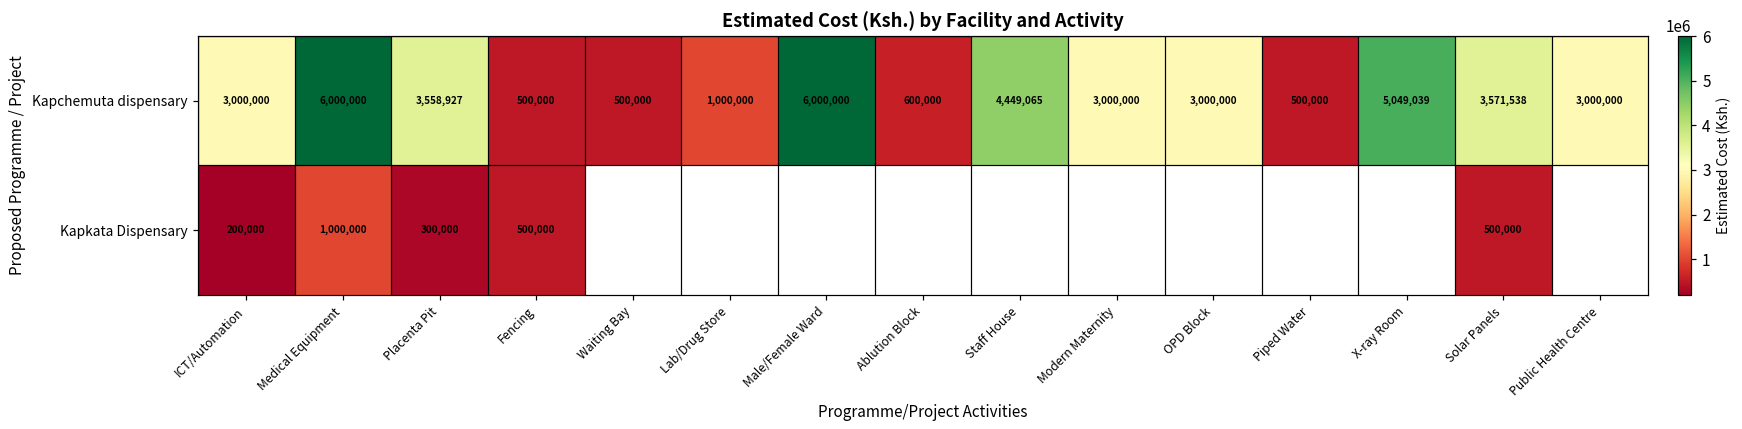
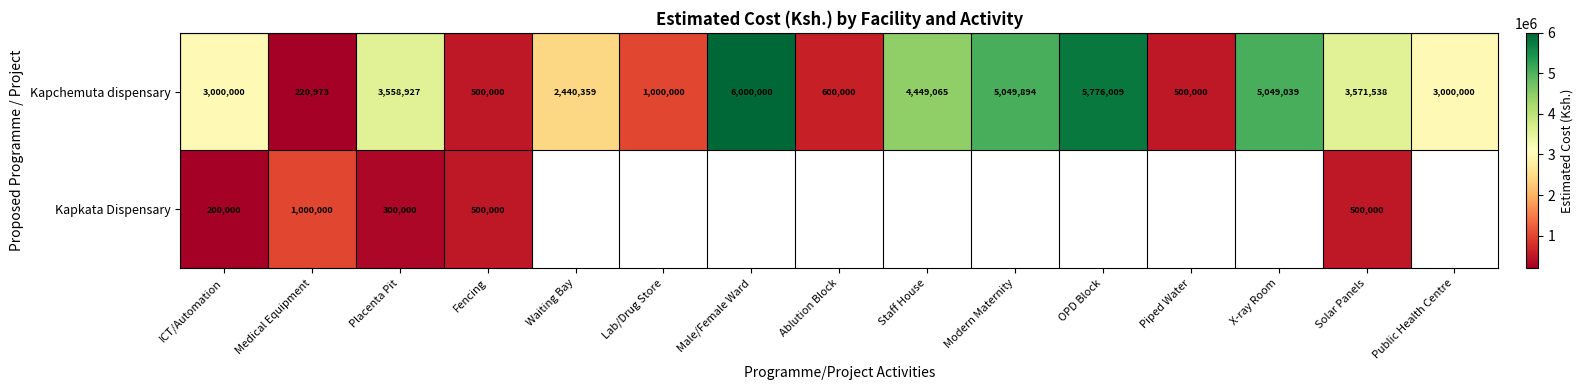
  {
    "Kapchemuta dispensary": {
      "ICT/Automation": "3,000,000",
-     "Medical Equipment": "6,000,000",
+     "Medical Equipment": "220,973",
      "Placenta Pit": "3,558,927",
      "Fencing": "500,000",
-     "Waiting Bay": "500,000",
+     "Waiting Bay": "2,440,359",
      "Lab/Drug Store": "1,000,000",
      "Male/Female Ward": "6,000,000",
      "Ablution Block": "600,000",
      "Staff House": "4,449,065",
-     "Modern Maternity": "3,000,000",
-     "OPD Block": "3,000,000",
+     "Modern Maternity": "5,049,894",
+     "OPD Block": "5,776,009",
      "Piped Water": "500,000",
      "X-ray Room": "5,049,039",
      "Solar Panels": "3,571,538",
      "Public Health Centre": "3,000,000"
    },
    "Kapkata Dispensary": {
      "ICT/Automation": "200,000",
      "Medical Equipment": "1,000,000",
      "Placenta Pit": "300,000",
      "Fencing": "500,000",
      "Solar Panels": "500,000"
    }
  }
